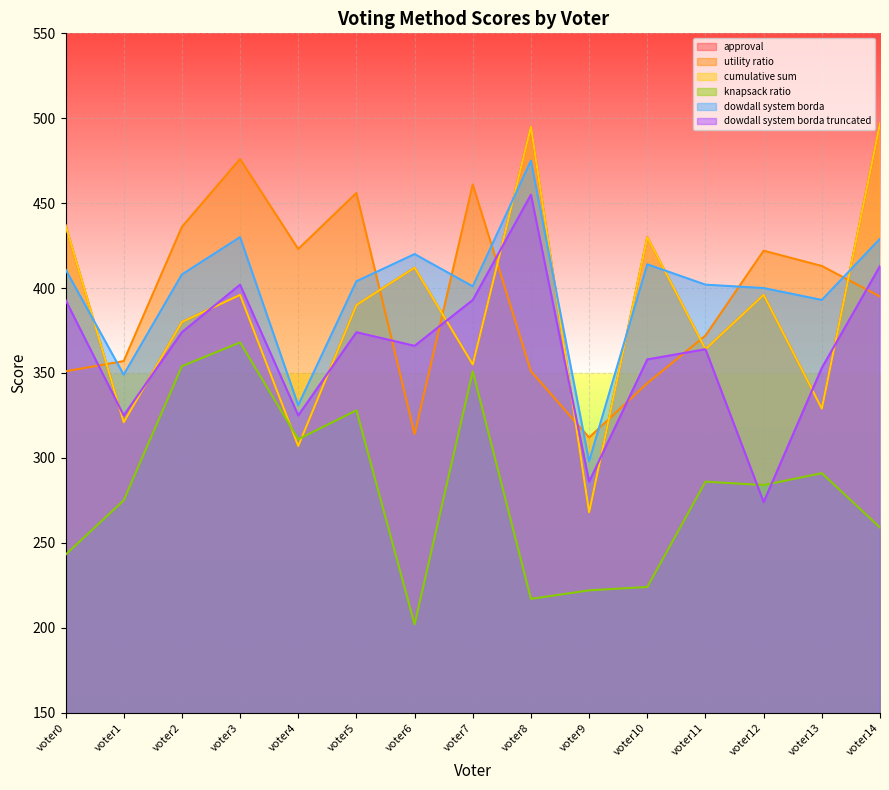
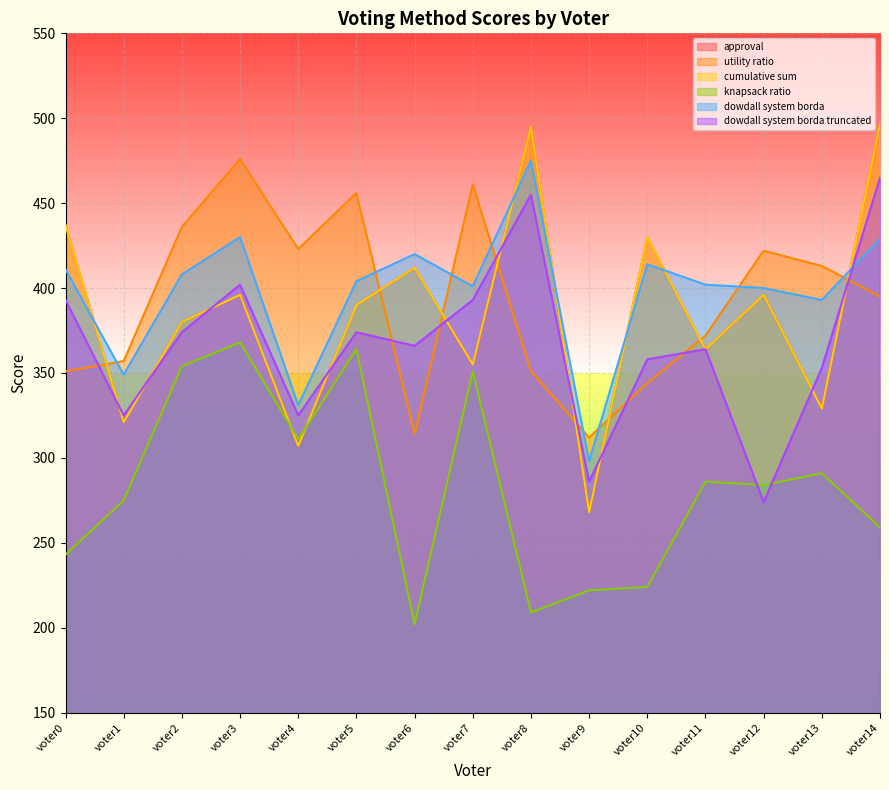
  {
    "knapsack ratio": {
      "voter0": 243,
      "voter1": 275,
      "voter2": 354,
      "voter3": 368,
      "voter4": 311,
-     "voter5": 328,
+     "voter5": 364,
      "voter6": 202,
      "voter7": 351,
-     "voter8": 217,
+     "voter8": 209,
      "voter9": 222,
      "voter10": 224,
      "voter11": 286,
      "voter12": 284,
      "voter13": 291,
      "voter14": 259
    },
    "dowdall system borda": {
      "voter0": 411,
      "voter1": 349,
      "voter2": 408,
      "voter3": 430,
      "voter4": 331,
      "voter5": 404,
      "voter6": 420,
      "voter7": 401,
      "voter8": 475,
      "voter9": 298,
      "voter10": 414,
      "voter11": 402,
      "voter12": 400,
      "voter13": 393,
      "voter14": 429
    },
    "dowdall system borda truncated": {
      "voter0": 393,
      "voter1": 325,
      "voter2": 374,
      "voter3": 402,
      "voter4": 325,
      "voter5": 374,
      "voter6": 366,
      "voter7": 393,
      "voter8": 455,
      "voter9": 286,
      "voter10": 358,
      "voter12": 274,
      "voter13": 353,
-     "voter14": 413
+     "voter14": 465
    }
  }
